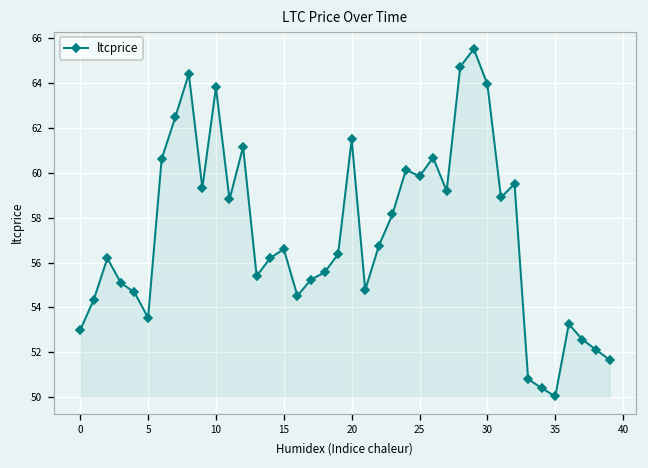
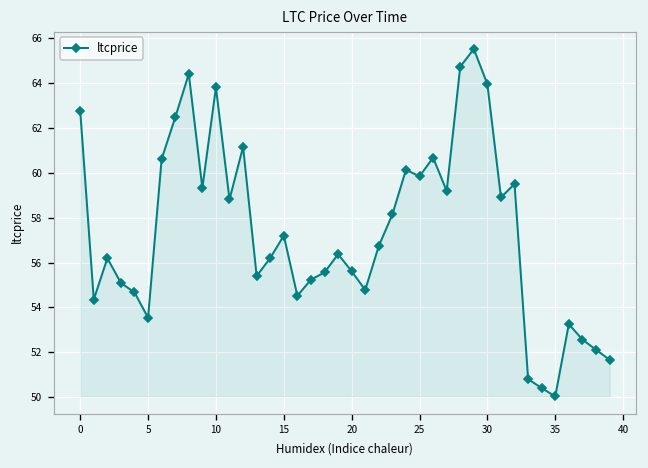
  {
-   "0": 53.0,
+   "0": 62.8,
    "5": 53.5,
    "10": 63.8,
-   "15": 56.6,
-   "20": 61.5,
+   "15": 57.2,
+   "20": 55.6,
    "25": 59.8,
    "30": 63.9,
    "35": 50.0
  }
